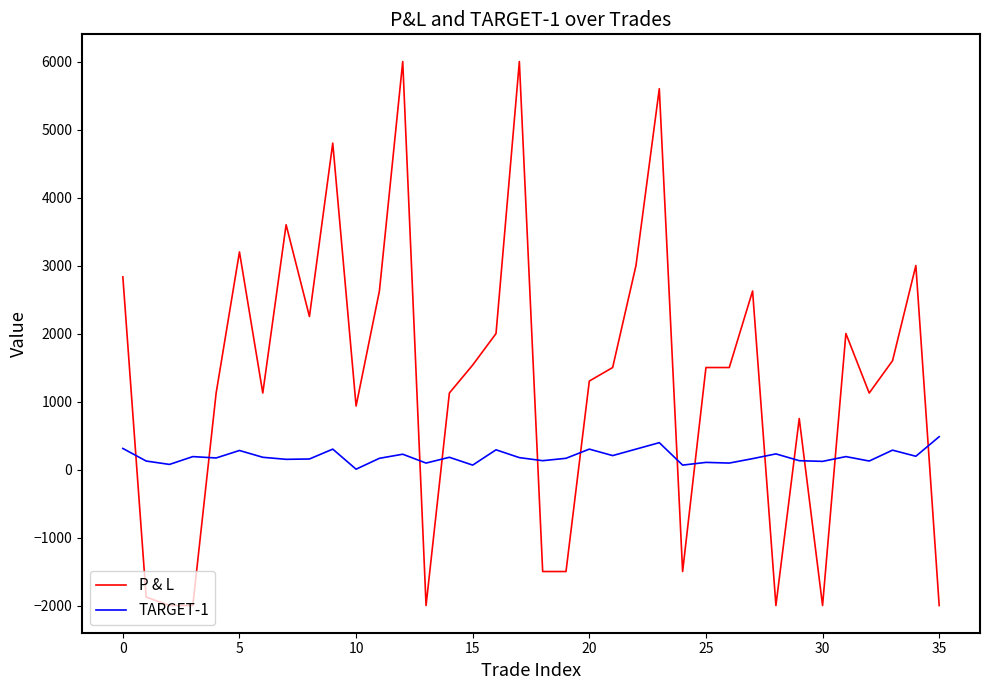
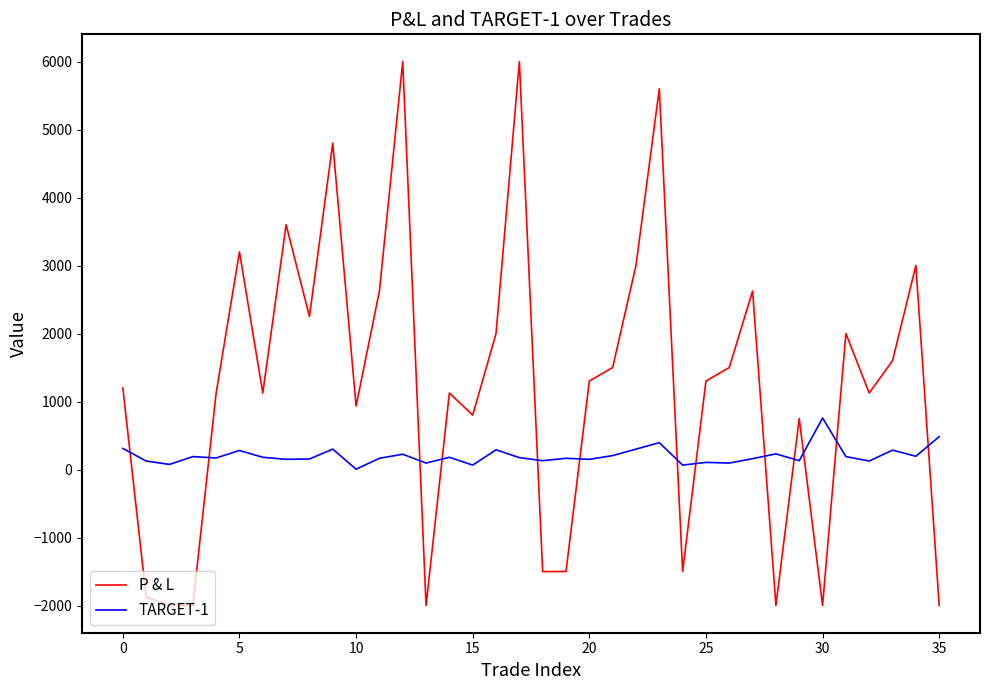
  {
    "P & L": {
-     "0": 2800,
+     "0": 1200,
      "5": 3200,
      "10": 900,
-     "15": 1500,
+     "15": 800,
      "20": 1300,
-     "25": 1500,
+     "25": 1300,
      "30": -2000,
      "35": -2000
    },
    "TARGET-1": {
      "0": 300,
      "5": 300,
      "10": 0,
      "15": 100,
-     "20": 300,
+     "20": 200,
      "25": 100,
-     "30": 100,
+     "30": 800,
      "35": 500
    }
  }
